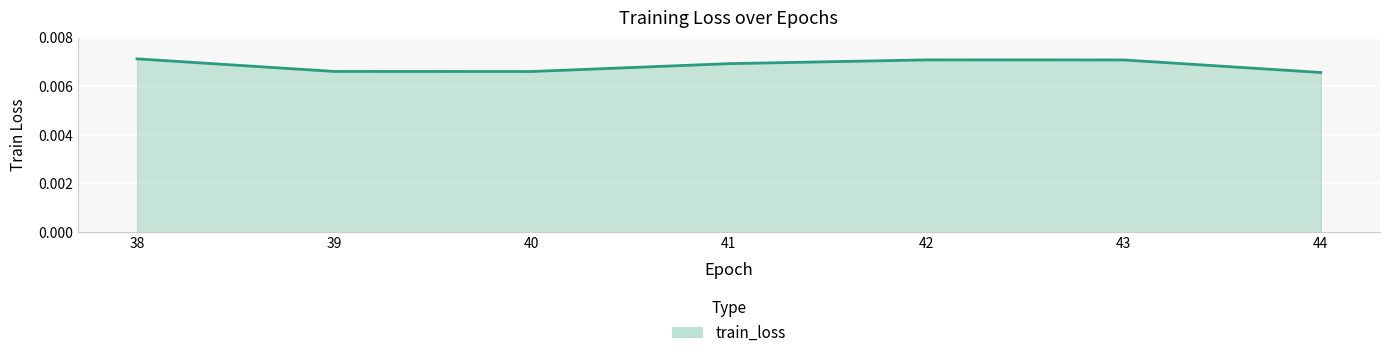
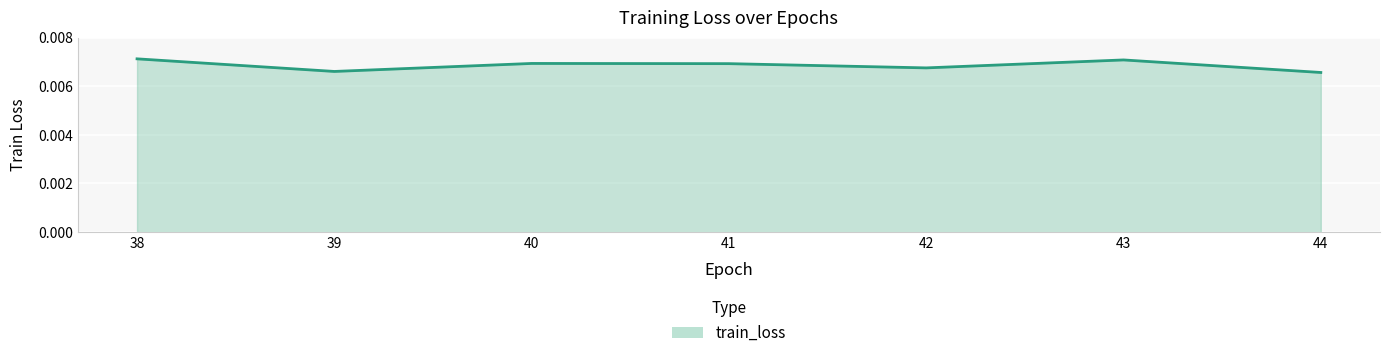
  {
    "38": 0.0071,
    "39": 0.0066,
-   "40": 0.0066,
+   "40": 0.0069,
    "41": 0.0069,
-   "42": 0.0071,
+   "42": 0.0068,
    "43": 0.0071,
    "44": 0.0066
  }
